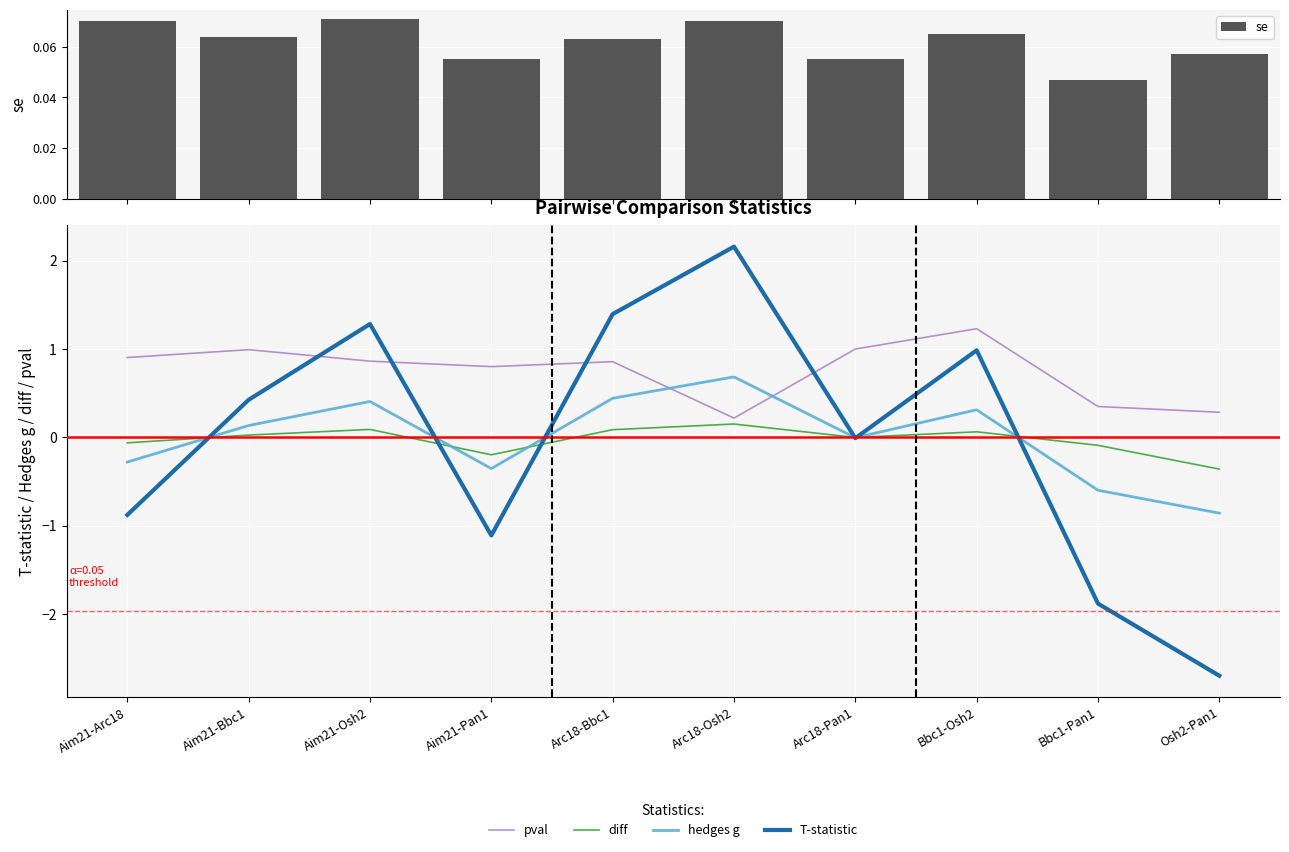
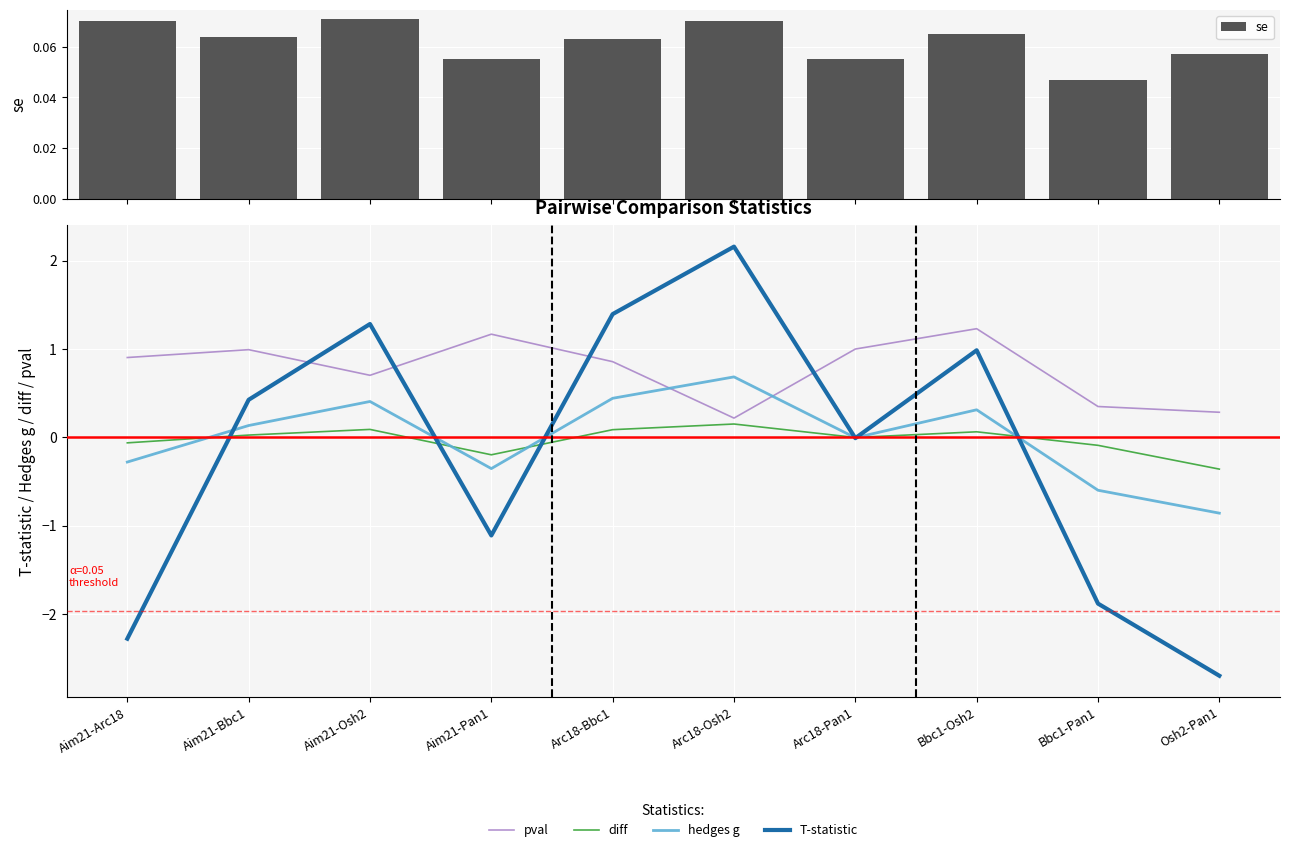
  {
    "Pairwise Comparison Statistics": {
      "pval": {
        "Aim21-Arc18": 0.9,
        "Aim21-Bbc1": 1.0,
-       "Aim21-Osh2": 0.9,
-       "Aim21-Pan1": 0.8,
+       "Aim21-Osh2": 0.7,
+       "Aim21-Pan1": 1.2,
        "Arc18-Bbc1": 0.9,
        "Arc18-Osh2": 0.2,
        "Arc18-Pan1": 1.0,
        "Bbc1-Osh2": 1.2,
        "Bbc1-Pan1": 0.4,
        "Osh2-Pan1": 0.3
      },
      "diff": {
        "Aim21-Arc18": -0.1,
        "Aim21-Bbc1": 0.0,
        "Aim21-Osh2": 0.1,
        "Aim21-Pan1": -0.2,
        "Arc18-Bbc1": 0.1,
        "Arc18-Osh2": 0.2,
        "Bbc1-Osh2": 0.1,
        "Bbc1-Pan1": -0.1,
        "Osh2-Pan1": -0.4
      },
      "hedges g": {
        "Aim21-Arc18": -0.3,
        "Aim21-Bbc1": 0.1,
        "Aim21-Osh2": 0.4,
        "Aim21-Pan1": -0.4,
        "Arc18-Bbc1": 0.4,
        "Arc18-Osh2": 0.7,
        "Bbc1-Osh2": 0.3,
        "Bbc1-Pan1": -0.6,
        "Osh2-Pan1": -0.9
      },
      "T-statistic": {
-       "Aim21-Arc18": -0.9,
+       "Aim21-Arc18": -2.3,
        "Aim21-Bbc1": 0.4,
        "Aim21-Osh2": 1.3,
        "Aim21-Pan1": -1.1,
        "Arc18-Bbc1": 1.4,
        "Arc18-Osh2": 2.2,
        "Bbc1-Osh2": 1.0,
        "Bbc1-Pan1": -1.9,
        "Osh2-Pan1": -2.7
      }
    }
  }
